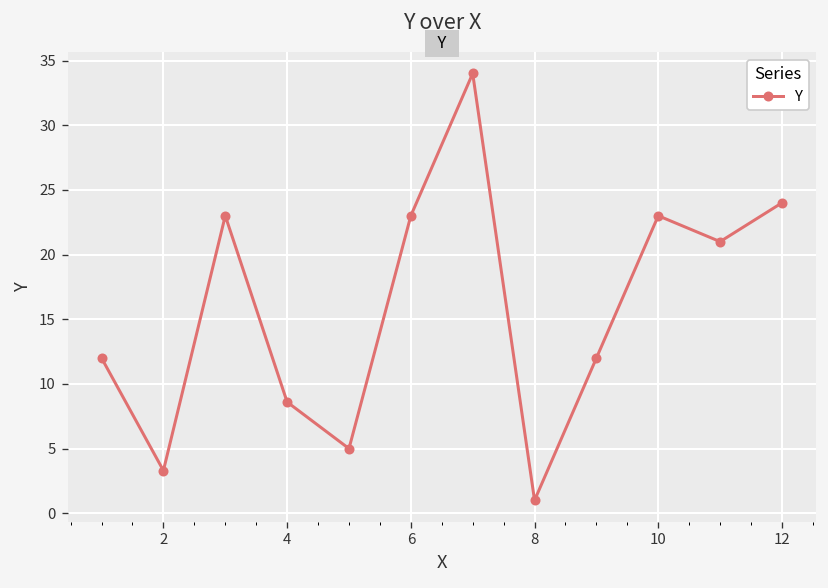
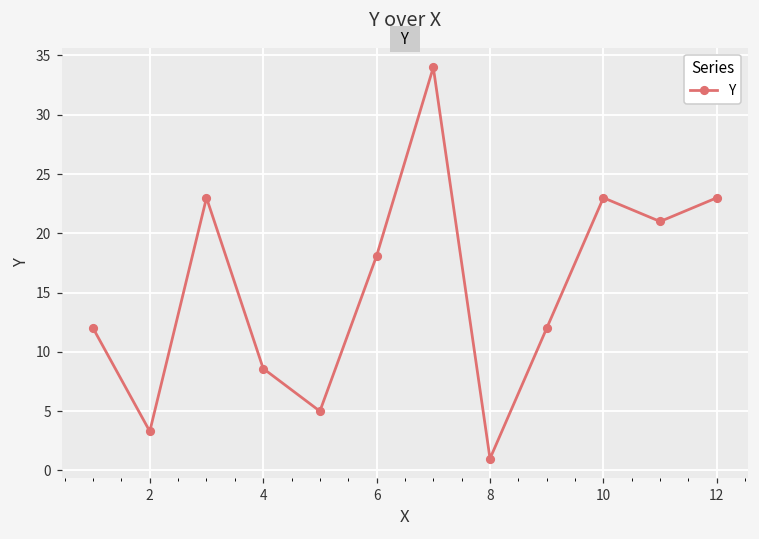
  {
    "2": 3.3,
    "4": 8.6,
-   "6": 23.0,
+   "6": 18.1,
    "8": 1.0,
    "10": 23.0,
-   "12": 24
+   "12": 23
  }
